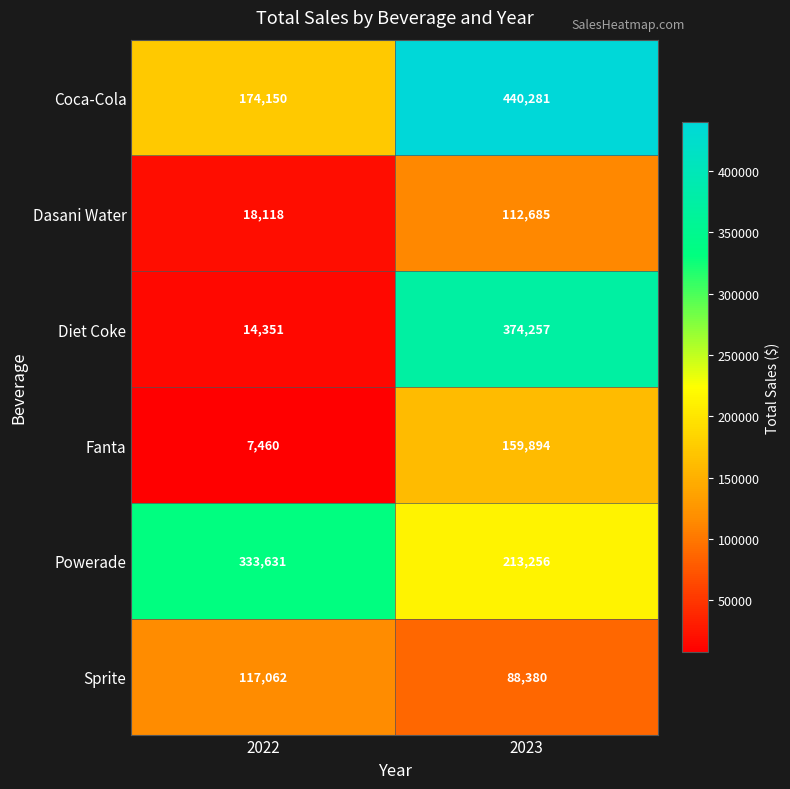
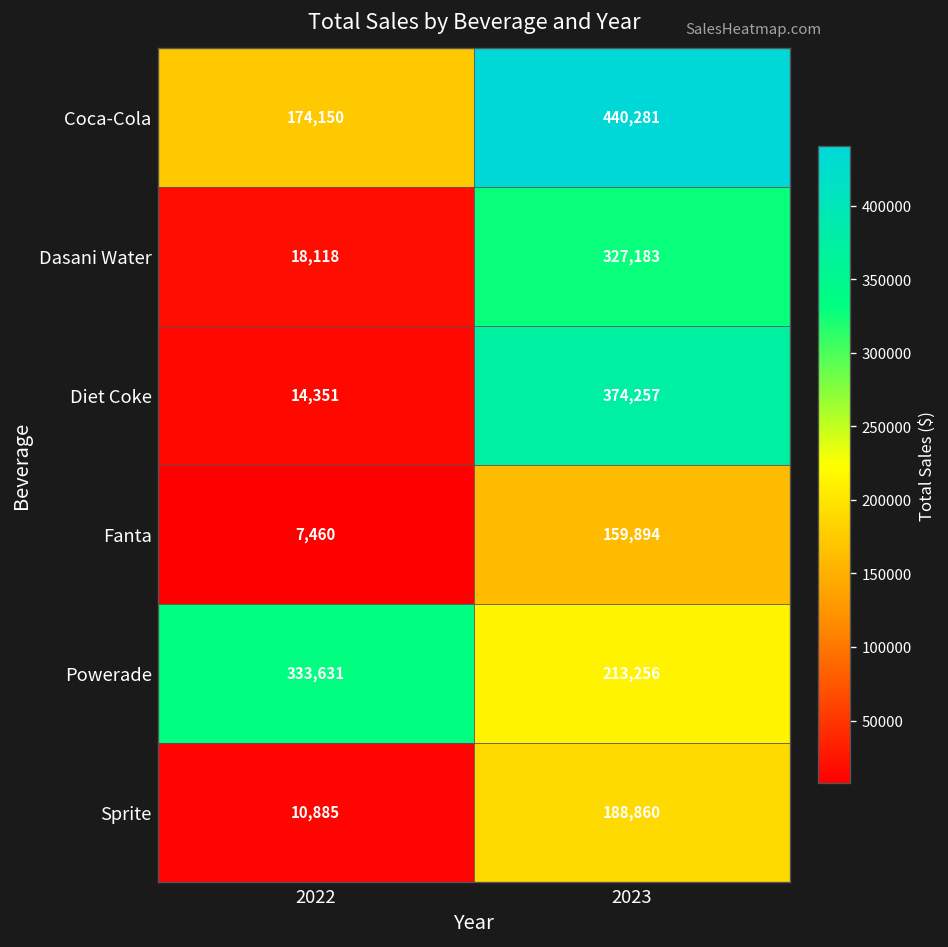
  {
    "Coca-Cola": {
      "2022": "174,150",
      "2023": "440,281"
    },
    "Dasani Water": {
      "2022": "18,118",
-     "2023": "112,685"
+     "2023": "327,183"
    },
    "Diet Coke": {
      "2022": "14,351",
      "2023": "374,257"
    },
    "Fanta": {
      "2022": "7,460",
      "2023": "159,894"
    },
    "Powerade": {
      "2022": "333,631",
      "2023": "213,256"
    },
    "Sprite": {
-     "2022": "117,062",
-     "2023": "88,380"
+     "2022": "10,885",
+     "2023": "188,860"
    }
  }
